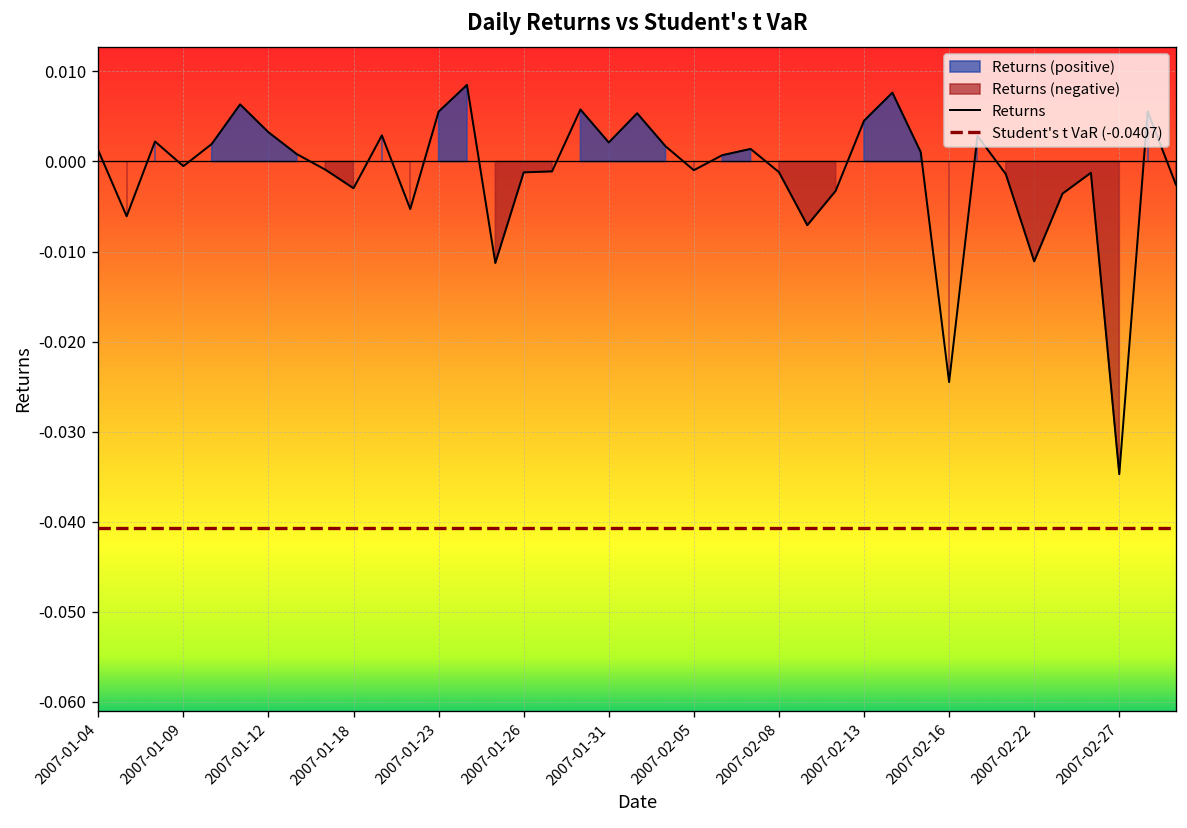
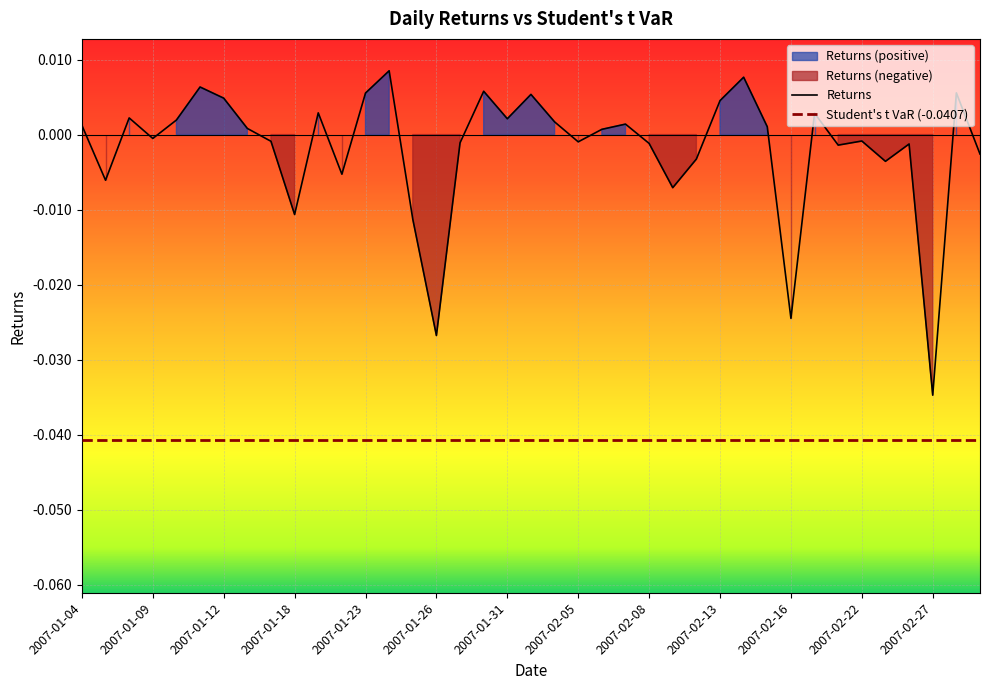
  {
    "2007-01-04": 0.001,
    "2007-01-09": -0.001,
-   "2007-01-12": 0.003,
-   "2007-01-18": -0.003,
+   "2007-01-12": 0.005,
+   "2007-01-18": -0.011,
    "2007-01-23": 0.006,
-   "2007-01-26": -0.001,
+   "2007-01-26": -0.027,
    "2007-01-31": 0.002,
    "2007-02-05": -0.001,
    "2007-02-08": -0.001,
    "2007-02-13": 0.005,
    "2007-02-16": -0.024,
-   "2007-02-22": -0.011,
+   "2007-02-22": -0.001,
    "2007-02-27": -0.035
  }
